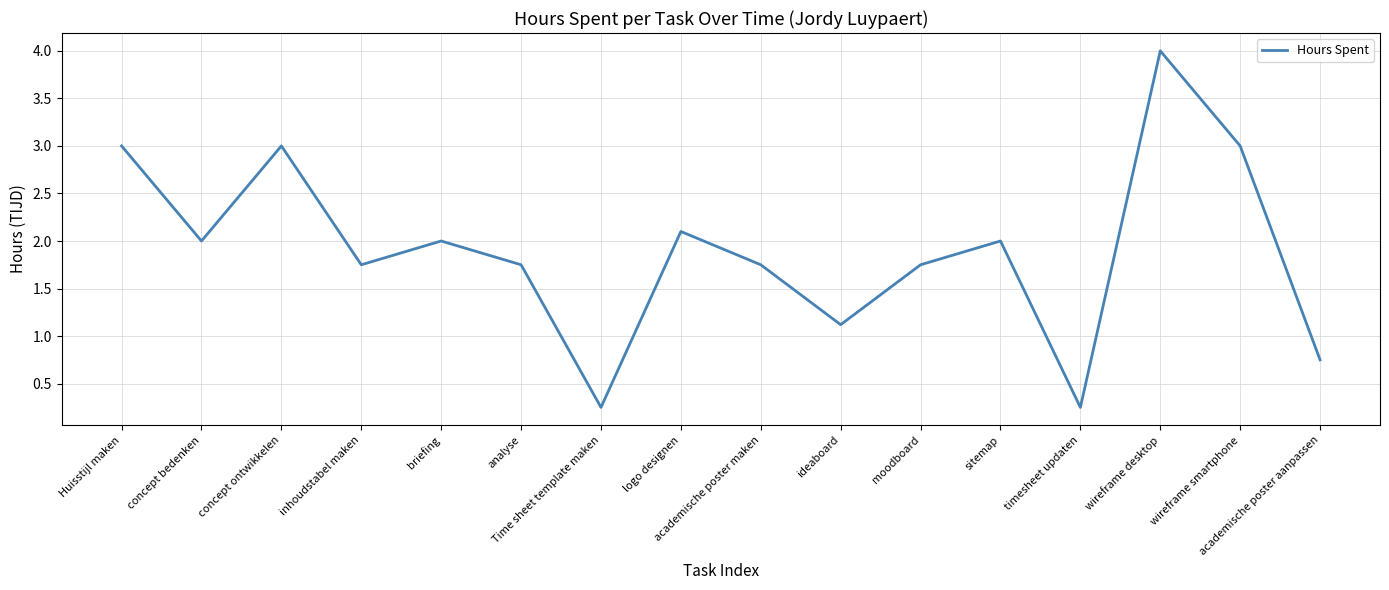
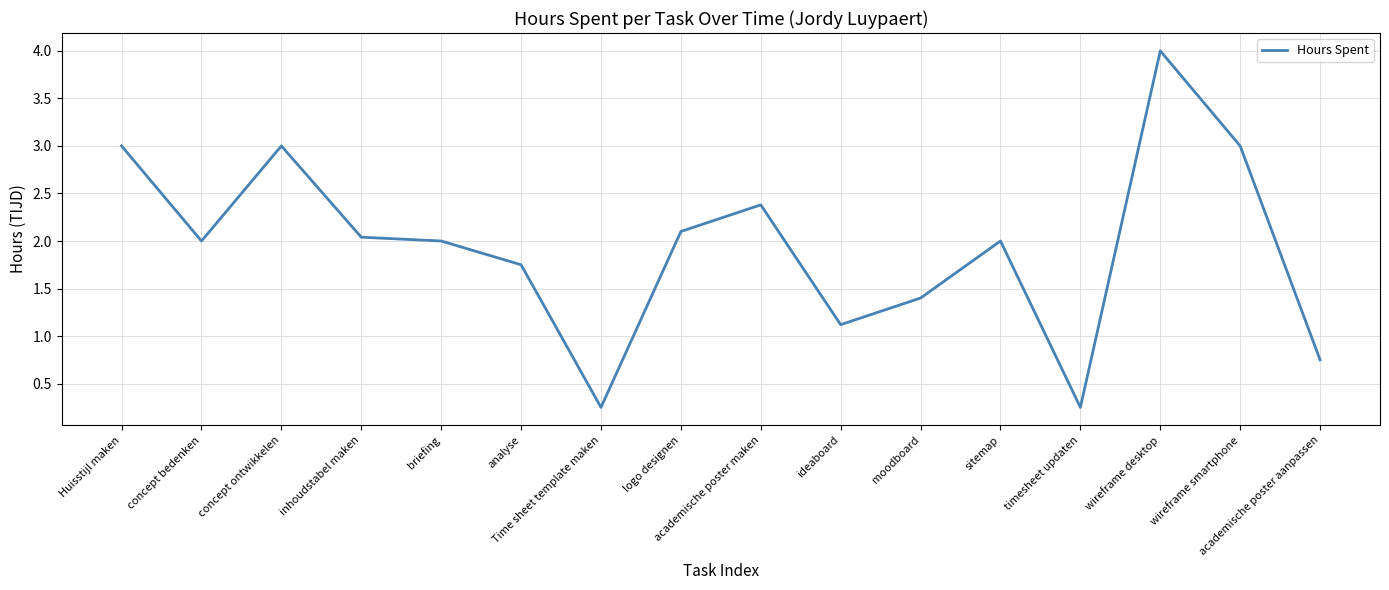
  {
    "Huisstijl maken": 3.0,
    "concept bedenken": 2.0,
    "concept ontwikkelen": 3.0,
-   "inhoudstabel maken": 1.8,
+   "inhoudstabel maken": 2.0,
    "briefing": 2.0,
    "analyse": 1.8,
    "Time sheet template maken": 0.3,
    "logo designen": 2.1,
-   "academische poster maken": 1.8,
+   "academische poster maken": 2.4,
    "ideaboard": 1.1,
-   "moodboard": 1.8,
+   "moodboard": 1.4,
    "sitemap": 2.0,
    "timesheet updaten": 0.3,
    "wireframe desktop": 4.0,
    "wireframe smartphone": 3.0,
    "academische poster aanpassen": 0.8
  }
